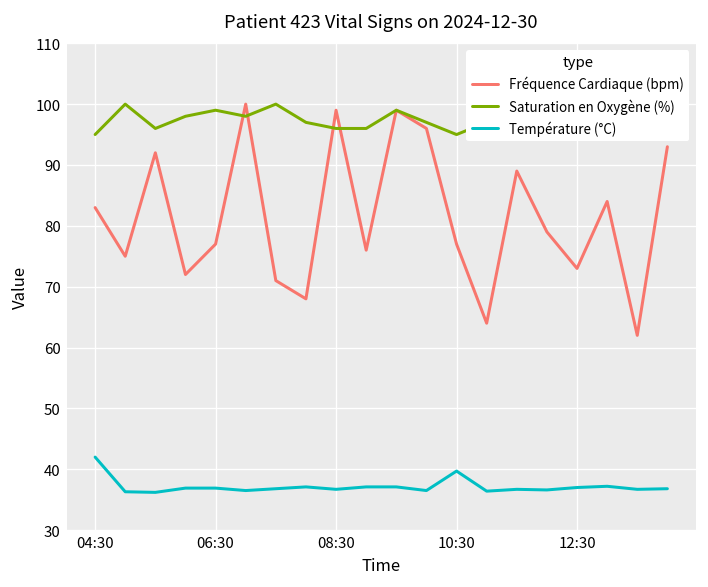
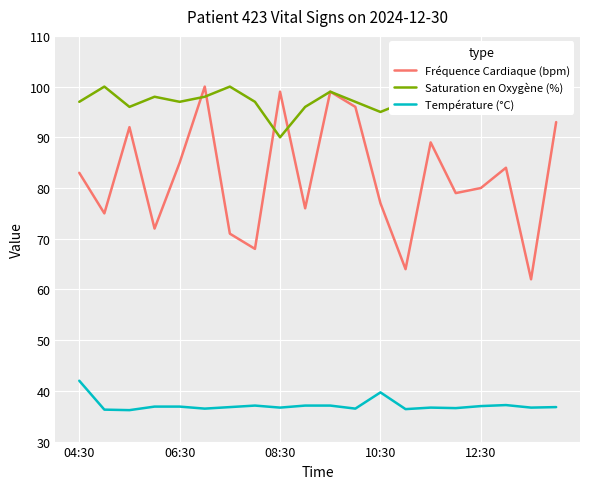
  {
    "Fréquence Cardiaque (bpm)": {
      "04:30": 83,
-     "06:30": 77,
+     "06:30": 85,
      "08:30": 99,
      "10:30": 77,
-     "12:30": 73
+     "12:30": 80
    },
    "Saturation en Oxygène (%)": {
-     "04:30": 95,
-     "06:30": 99,
-     "08:30": 96,
+     "04:30": 97,
+     "06:30": 97,
+     "08:30": 90,
      "10:30": 95
    },
    "Température (°C)": {
      "04:30": 42,
      "06:30": 37,
      "08:30": 37,
      "10:30": 40,
      "12:30": 37
    }
  }
